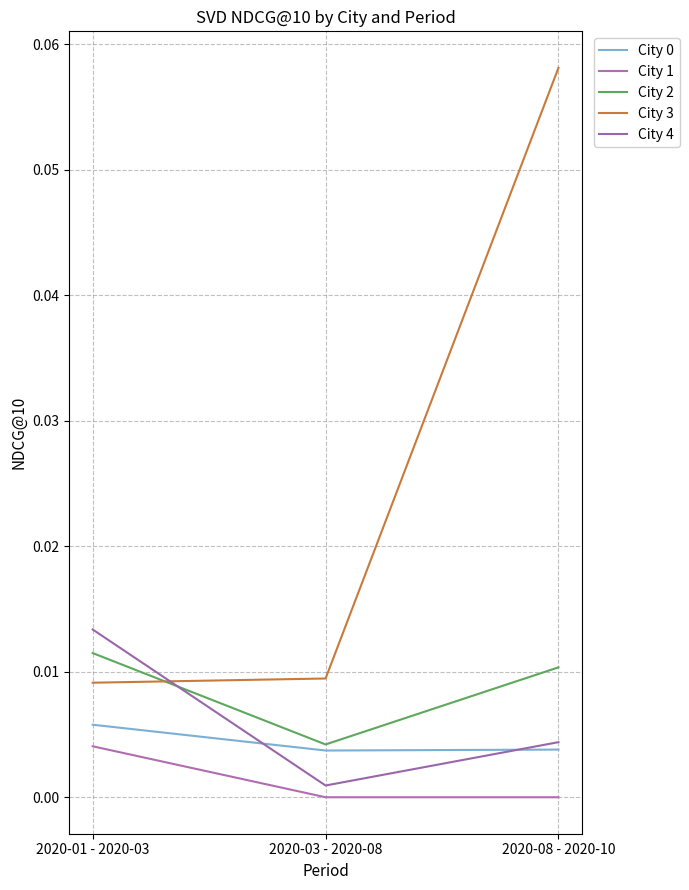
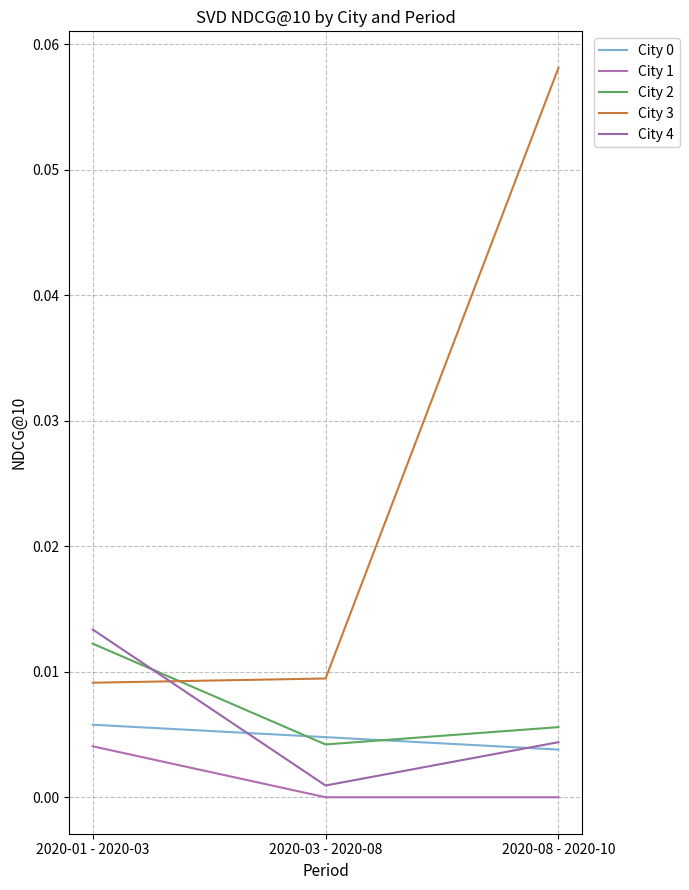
  {
    "City 0": {
      "2020-01 - 2020-03": 0.0058,
-     "2020-03 - 2020-08": 0.0037,
+     "2020-03 - 2020-08": 0.0048,
      "2020-08 - 2020-10": 0.0038
    },
    "City 2": {
-     "2020-01 - 2020-03": 0.0115,
+     "2020-01 - 2020-03": 0.0122,
      "2020-03 - 2020-08": 0.0042,
-     "2020-08 - 2020-10": 0.0104
+     "2020-08 - 2020-10": 0.0056
    },
    "City 3": {
      "2020-01 - 2020-03": 0.0091,
      "2020-03 - 2020-08": 0.0095,
      "2020-08 - 2020-10": 0.0581
    }
  }
